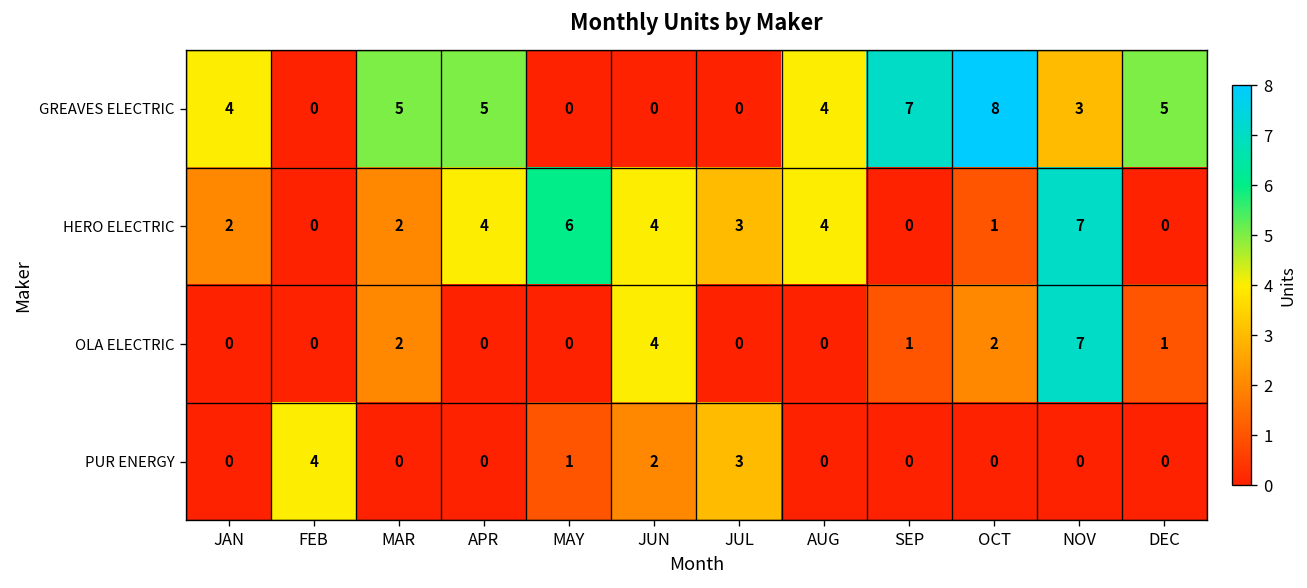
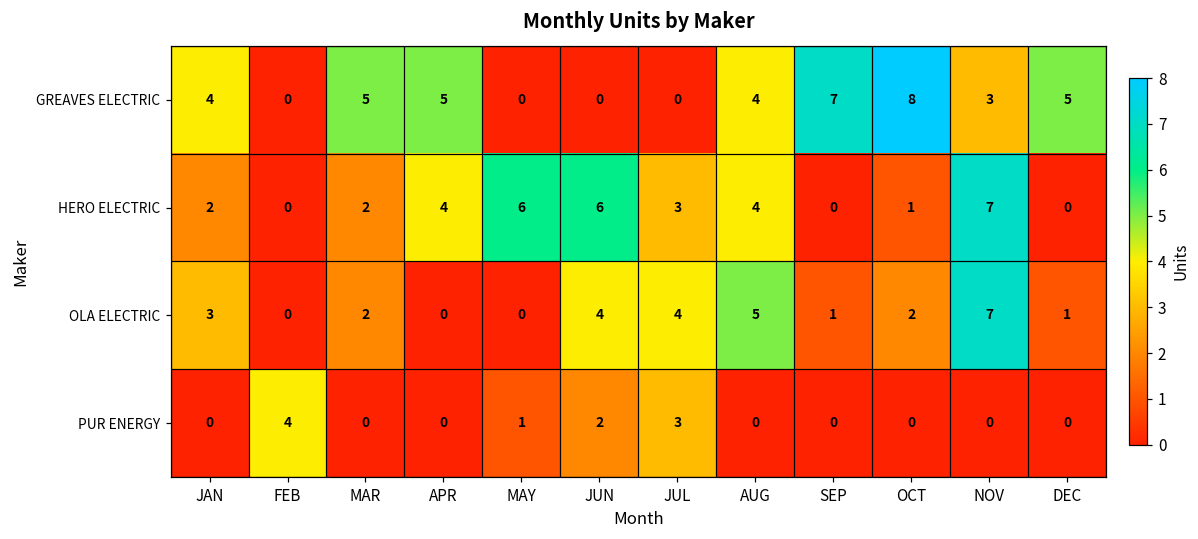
  {
    "GREAVES ELECTRIC": {
      "JAN": 4,
      "FEB": 0,
      "MAR": 5,
      "APR": 5,
      "MAY": 0,
      "JUN": 0,
      "JUL": 0,
      "AUG": 4,
      "SEP": 7,
      "OCT": 8,
      "NOV": 3,
      "DEC": 5
    },
    "HERO ELECTRIC": {
      "JAN": 2,
      "FEB": 0,
      "MAR": 2,
      "APR": 4,
      "MAY": 6,
-     "JUN": 4,
+     "JUN": 6,
      "JUL": 3,
      "AUG": 4,
      "SEP": 0,
      "OCT": 1,
      "NOV": 7,
      "DEC": 0
    },
    "OLA ELECTRIC": {
-     "JAN": 0,
+     "JAN": 3,
      "FEB": 0,
      "MAR": 2,
      "APR": 0,
      "MAY": 0,
      "JUN": 4,
-     "JUL": 0,
-     "AUG": 0,
+     "JUL": 4,
+     "AUG": 5,
      "SEP": 1,
      "OCT": 2,
      "NOV": 7,
      "DEC": 1
    },
    "PUR ENERGY": {
      "JAN": 0,
      "FEB": 4,
      "MAR": 0,
      "APR": 0,
      "MAY": 1,
      "JUN": 2,
      "JUL": 3,
      "AUG": 0,
      "SEP": 0,
      "OCT": 0,
      "NOV": 0,
      "DEC": 0
    }
  }
